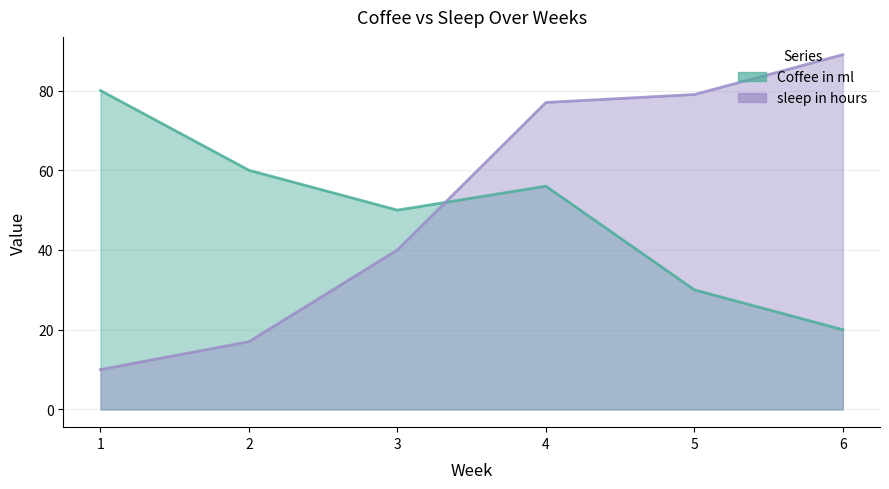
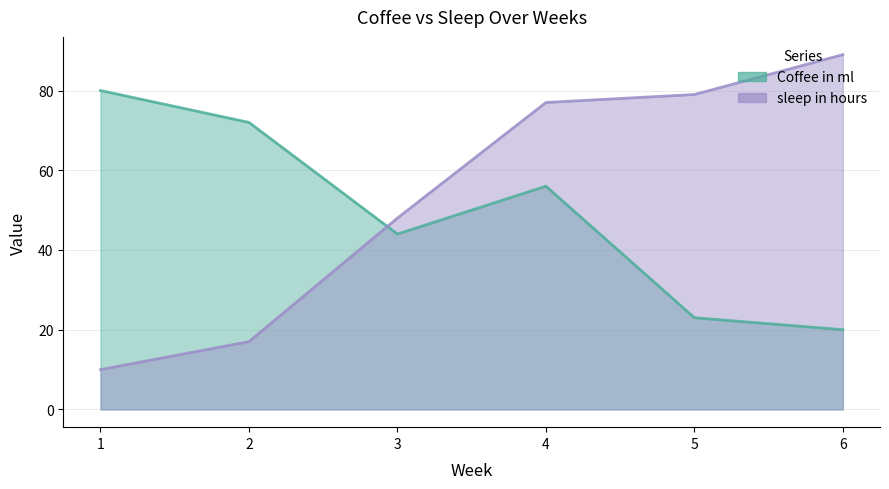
  {
    "Coffee in ml": {
      "1": 80,
-     "2": 60,
-     "3": 50,
+     "2": 72,
+     "3": 44,
      "4": 56,
-     "5": 30,
+     "5": 23,
      "6": 20
    },
    "sleep in hours": {
      "1": 10,
      "2": 17,
-     "3": 40,
+     "3": 48,
      "4": 77,
      "5": 79,
      "6": 89
    }
  }
